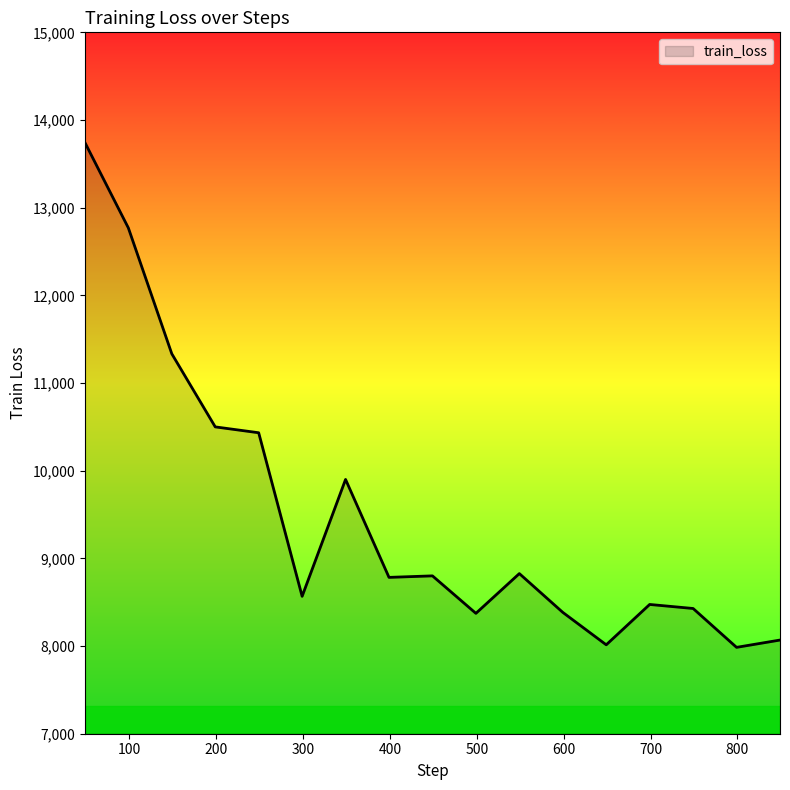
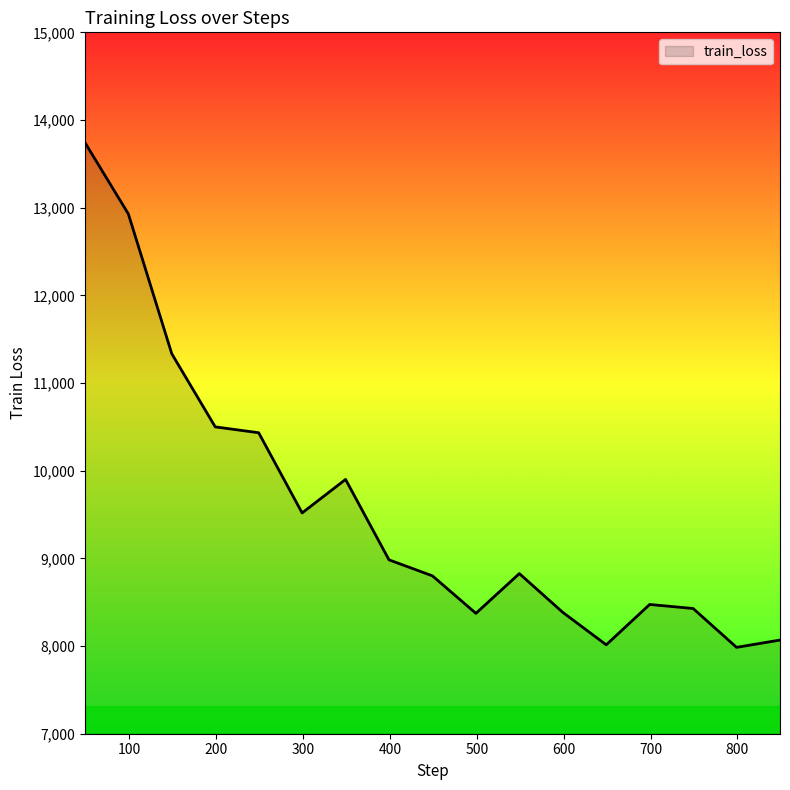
  {
-   "100": "12,800",
+   "100": "12,900",
    "200": "10,500",
-   "300": "8,600",
-   "400": "8,800",
+   "300": "9,500",
+   "400": "9,000",
    "500": "8,400",
    "600": "8,400",
    "700": "8,500",
    "800": "8,000"
  }
